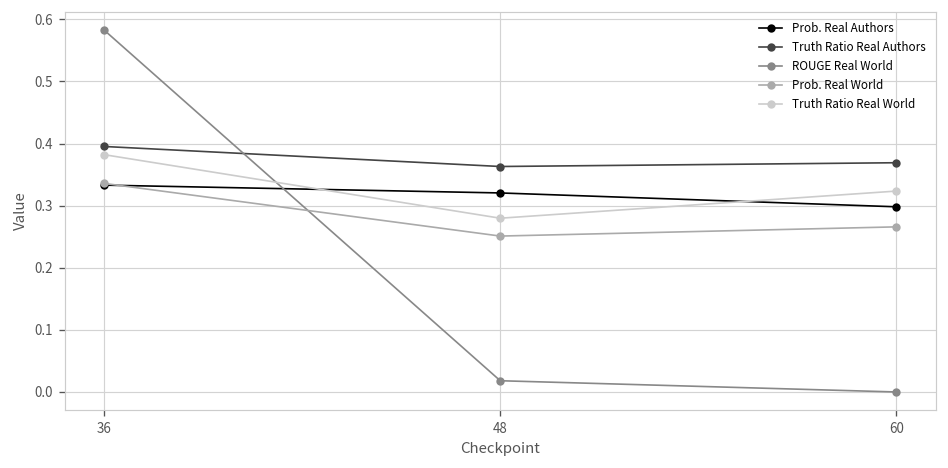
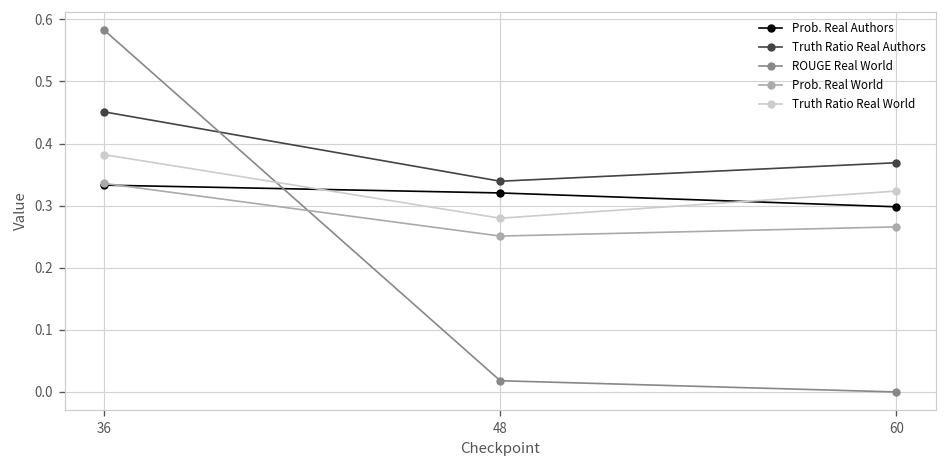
  {
    "Prob. Real Authors": {
      "48": 0.32,
      "60": 0.30
    },
    "Truth Ratio Real Authors": {
-     "36": 0.40,
-     "48": 0.36,
+     "36": 0.45,
+     "48": 0.34,
      "60": 0.37
    }
  }
